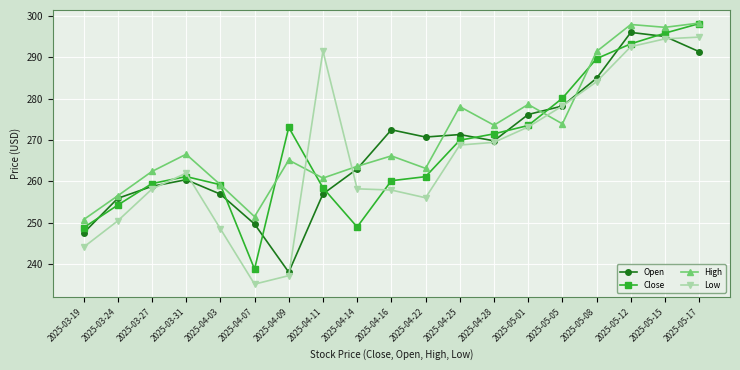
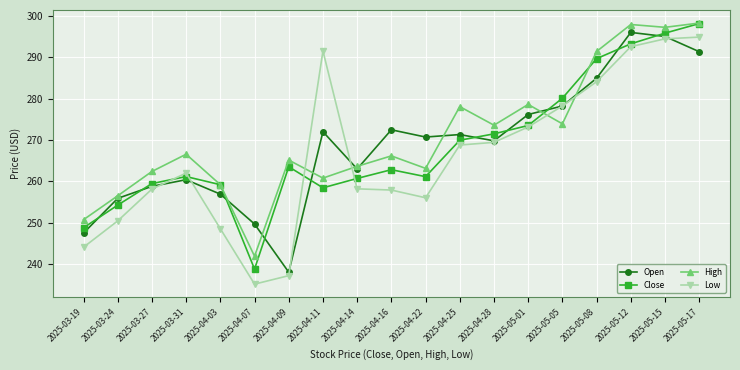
  {
    "Open": {
      "2025-03-19": 248,
      "2025-03-24": 256,
      "2025-03-27": 259,
      "2025-03-31": 260,
      "2025-04-03": 257,
      "2025-04-07": 250,
      "2025-04-09": 238,
-     "2025-04-11": 257,
+     "2025-04-11": 272,
      "2025-04-14": 263,
      "2025-04-16": 272,
      "2025-04-22": 271,
      "2025-04-25": 271,
      "2025-05-01": 276,
      "2025-05-08": 285,
      "2025-05-12": 296,
      "2025-05-17": 291
    },
    "Close": {
      "2025-03-19": 249,
      "2025-03-24": 254,
      "2025-03-27": 259,
      "2025-03-31": 261,
      "2025-04-07": 239,
-     "2025-04-09": 273,
+     "2025-04-09": 264,
      "2025-04-11": 258,
-     "2025-04-14": 249,
-     "2025-04-16": 260,
+     "2025-04-14": 261,
+     "2025-04-16": 263,
      "2025-04-22": 261,
      "2025-04-25": 270,
      "2025-04-28": 271,
      "2025-05-05": 280,
      "2025-05-08": 290,
      "2025-05-12": 293,
      "2025-05-15": 296
    },
    "High": {
      "2025-03-19": 251,
      "2025-03-24": 257,
      "2025-03-27": 262,
      "2025-03-31": 267,
-     "2025-04-07": 251,
+     "2025-04-07": 242,
      "2025-04-09": 265,
      "2025-04-11": 261,
      "2025-04-14": 264,
      "2025-04-16": 266,
      "2025-04-22": 263,
      "2025-04-25": 278,
      "2025-04-28": 274,
      "2025-05-01": 279,
      "2025-05-05": 274,
      "2025-05-08": 291,
      "2025-05-12": 298,
      "2025-05-15": 297
    },
    "Low": {
      "2025-03-19": 244,
      "2025-03-24": 250,
      "2025-03-27": 258,
      "2025-03-31": 262,
      "2025-04-03": 249,
      "2025-04-07": 235,
      "2025-04-09": 237,
      "2025-04-11": 291,
      "2025-04-14": 258,
      "2025-04-16": 258,
      "2025-04-22": 256,
      "2025-04-25": 269,
      "2025-05-08": 284,
      "2025-05-12": 293,
      "2025-05-17": 295
    }
  }
